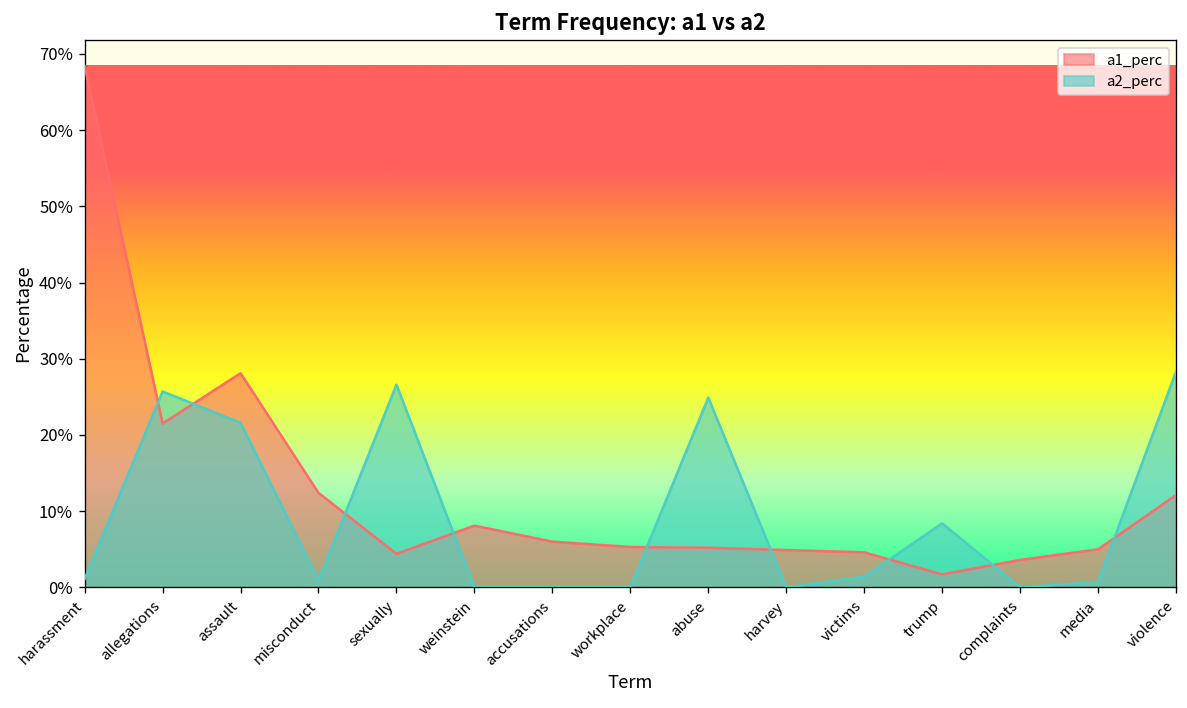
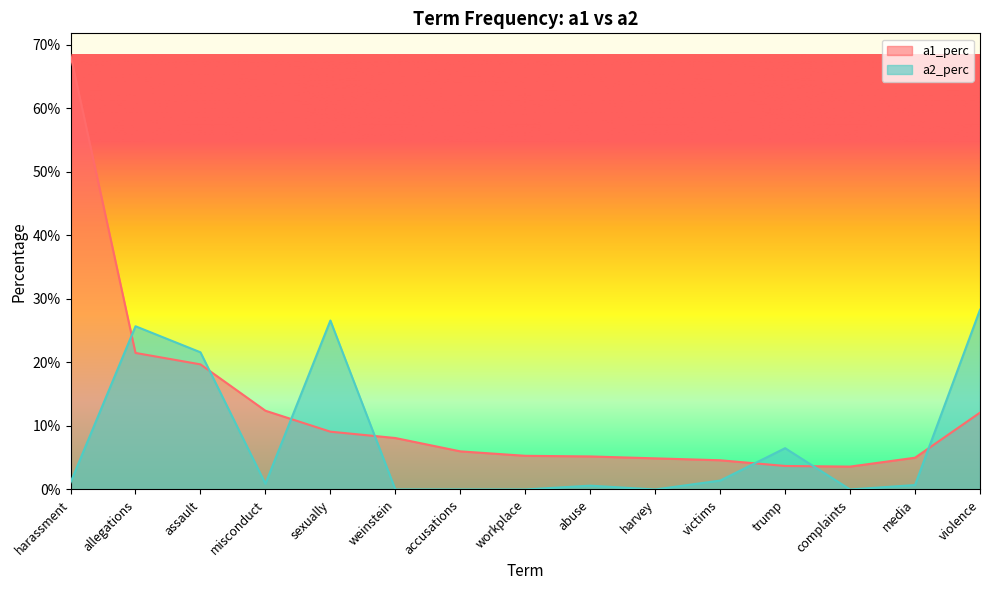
  {
    "a1_perc": {
      "harassment": "68%",
      "allegations": "22%",
-     "assault": "28%",
+     "assault": "20%",
      "misconduct": "12%",
-     "sexually": "4%",
+     "sexually": "9%",
      "weinstein": "8%",
      "accusations": "6%",
      "workplace": "5%",
      "abuse": "5%",
      "harvey": "5%",
      "victims": "5%",
-     "trump": "2%",
+     "trump": "4%",
      "complaints": "4%",
      "media": "5%",
      "violence": "12%"
    },
    "a2_perc": {
      "harassment": "1%",
      "allegations": "26%",
      "assault": "22%",
      "misconduct": "1%",
      "sexually": "27%",
      "weinstein": "0%",
      "accusations": "0%",
      "workplace": "0%",
-     "abuse": "25%",
+     "abuse": "1%",
      "harvey": "0%",
      "victims": "1%",
-     "trump": "8%",
+     "trump": "7%",
      "complaints": "0%",
      "media": "1%",
      "violence": "28%"
    }
  }
